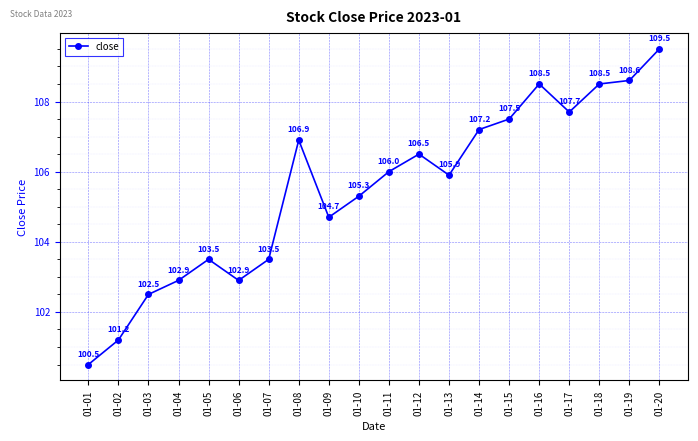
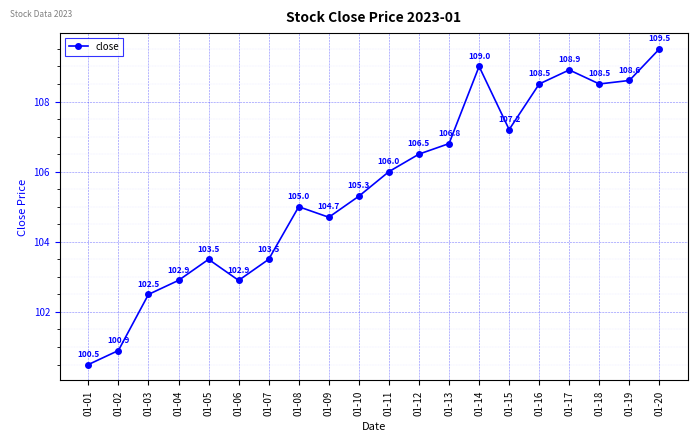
  {
    "01-01": 100.5,
-   "01-02": 101.2,
+   "01-02": 100.9,
    "01-03": 102.5,
    "01-04": 102.9,
    "01-05": 103.5,
    "01-06": 102.9,
    "01-07": 103.5,
-   "01-08": 106.9,
+   "01-08": 105.0,
    "01-09": 104.7,
    "01-10": 105.3,
    "01-11": 106.0,
    "01-12": 106.5,
-   "01-13": 105.9,
-   "01-14": 107.2,
-   "01-15": 107.5,
+   "01-13": 106.8,
+   "01-14": 109.0,
+   "01-15": 107.2,
    "01-16": 108.5,
-   "01-17": 107.7,
+   "01-17": 108.9,
    "01-18": 108.5,
    "01-19": 108.6,
    "01-20": 109.5
  }
